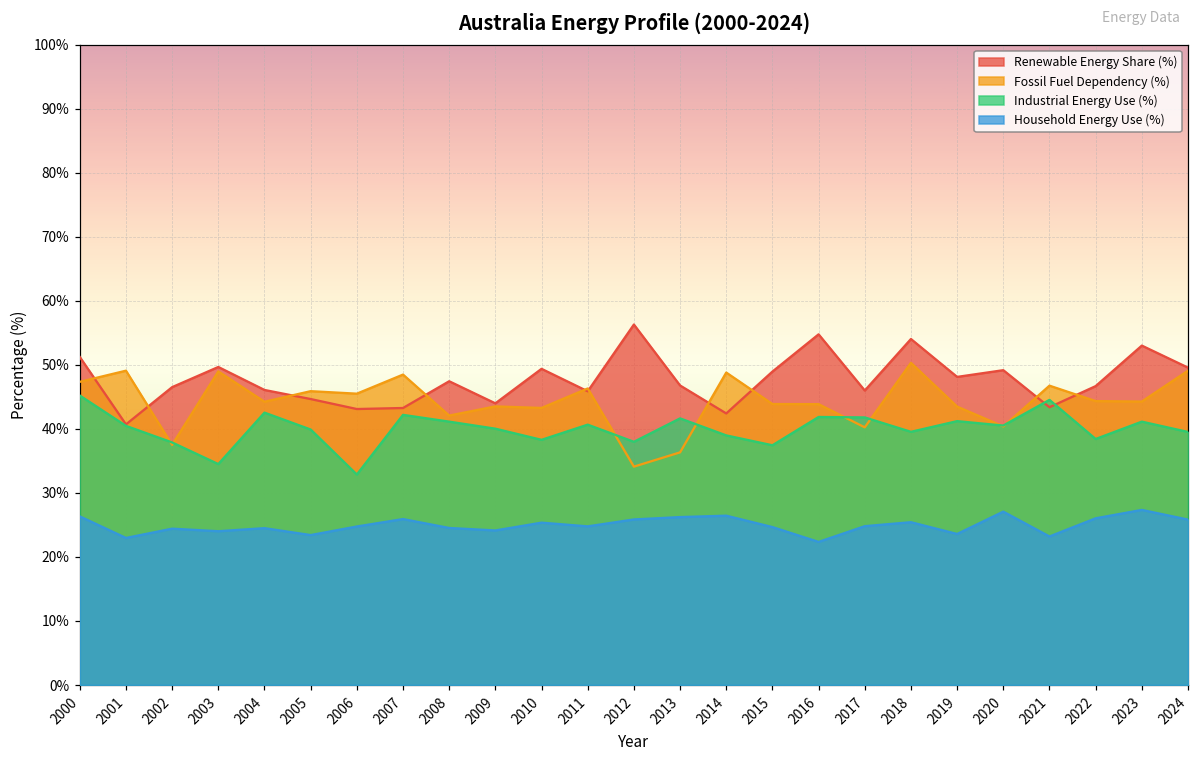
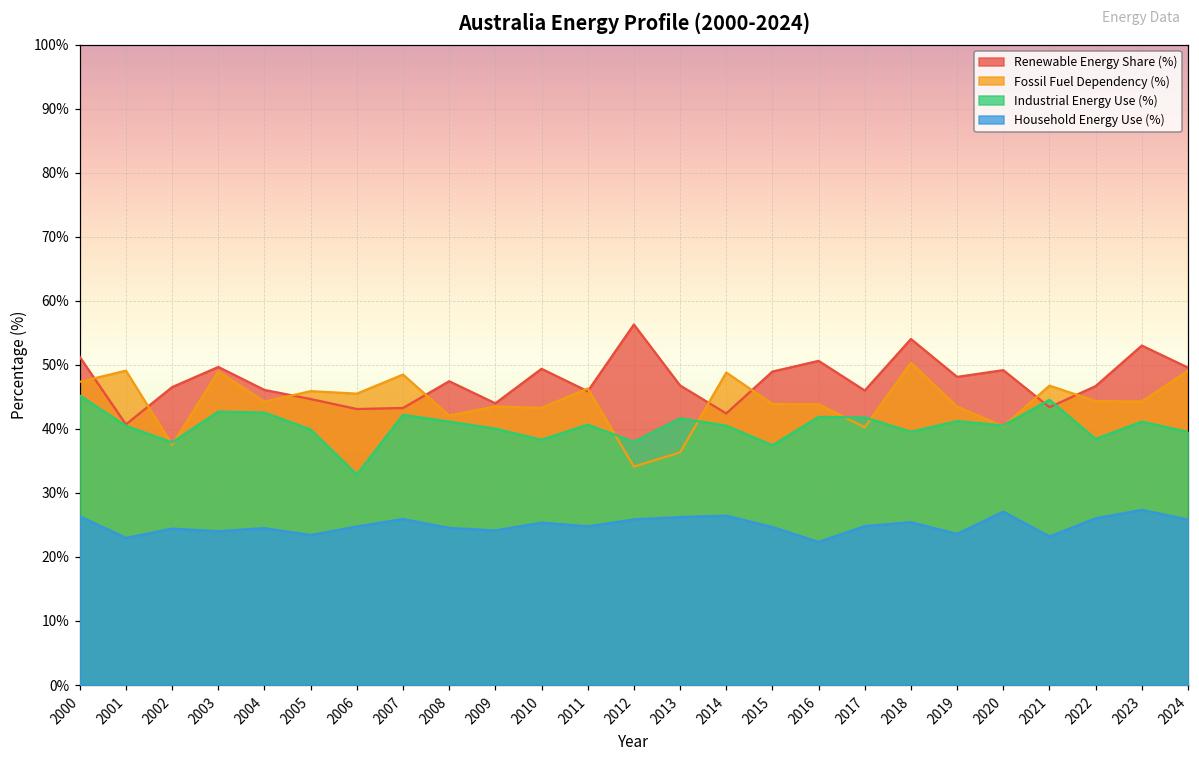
  {
    "Renewable Energy Share (%)": {
      "2000": "51%",
      "2002": "47%",
      "2003": "50%",
      "2004": "46%",
      "2005": "45%",
      "2006": "43%",
      "2007": "43%",
      "2008": "47%",
      "2009": "44%",
      "2010": "49%",
      "2012": "56%",
      "2013": "47%",
      "2014": "42%",
      "2015": "49%",
-     "2016": "55%",
+     "2016": "51%",
      "2017": "46%",
      "2018": "54%",
      "2019": "48%",
      "2020": "49%",
      "2021": "43%",
      "2022": "47%",
      "2023": "53%",
      "2024": "50%"
    },
    "Fossil Fuel Dependency (%)": {
      "2000": "47%",
      "2001": "49%",
      "2003": "49%",
      "2004": "44%",
      "2005": "46%",
      "2006": "46%",
      "2007": "48%",
      "2008": "42%",
      "2009": "44%",
      "2010": "43%",
      "2012": "34%",
      "2013": "36%",
      "2014": "49%",
      "2015": "44%",
      "2016": "44%",
      "2017": "40%",
      "2018": "50%",
      "2019": "43%",
      "2021": "47%",
      "2022": "44%",
      "2023": "44%",
      "2024": "49%"
    },
    "Industrial Energy Use (%)": {
      "2000": "45%",
-     "2003": "35%",
+     "2003": "43%",
      "2004": "43%",
      "2005": "40%",
      "2006": "33%",
      "2007": "42%",
      "2008": "41%",
      "2009": "40%",
      "2010": "38%",
      "2011": "41%",
      "2012": "38%",
      "2013": "42%",
-     "2014": "39%",
+     "2014": "41%",
      "2015": "37%",
      "2016": "42%",
      "2017": "42%",
      "2018": "40%",
      "2019": "41%",
      "2021": "45%",
      "2022": "38%",
      "2023": "41%",
      "2024": "40%"
    },
    "Household Energy Use (%)": {
      "2000": "26%",
      "2001": "23%",
      "2002": "24%",
      "2003": "24%",
      "2004": "24%",
      "2005": "23%",
      "2006": "25%",
      "2007": "26%",
      "2008": "25%",
      "2009": "24%",
      "2010": "25%",
      "2011": "25%",
      "2012": "26%",
      "2013": "26%",
      "2014": "26%",
      "2015": "25%",
      "2016": "22%",
      "2017": "25%",
      "2018": "25%",
      "2019": "24%",
      "2020": "27%",
      "2021": "23%",
      "2022": "26%",
      "2023": "27%",
      "2024": "26%"
    }
  }
